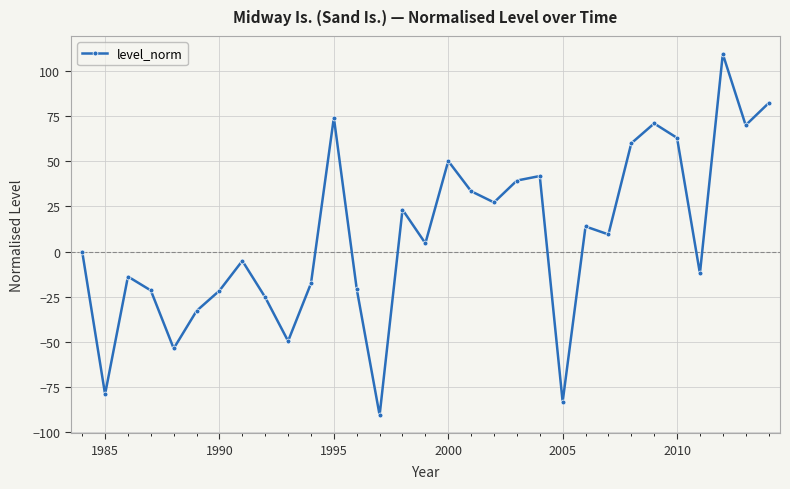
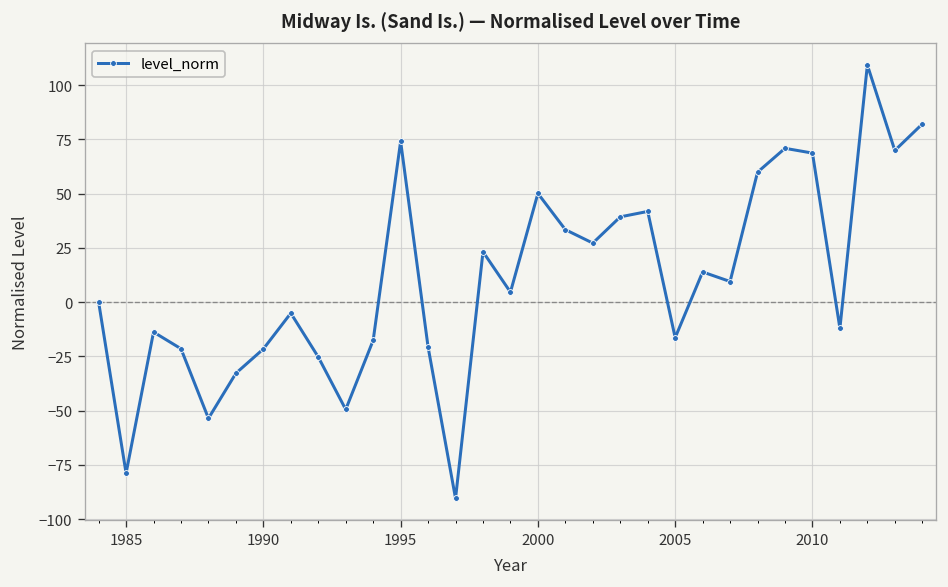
  {
    "1985": -79,
    "1990": -22,
    "1995": 74,
    "2000": 50,
-   "2005": -83,
-   "2010": 63
+   "2005": -16,
+   "2010": 69
  }
